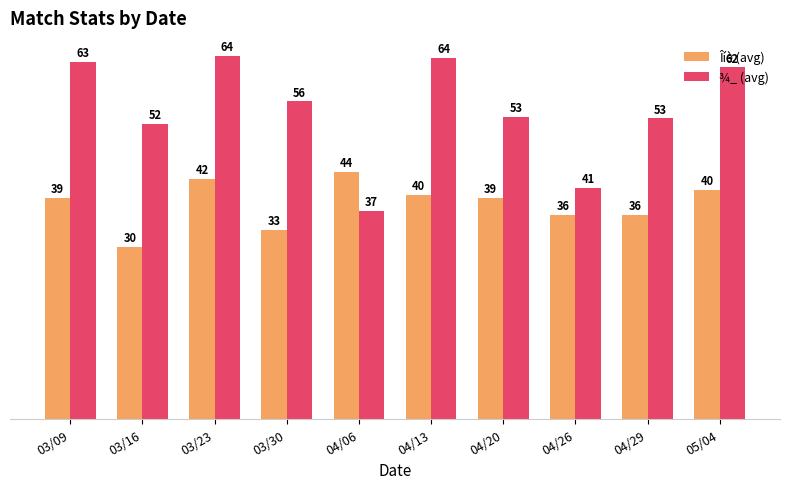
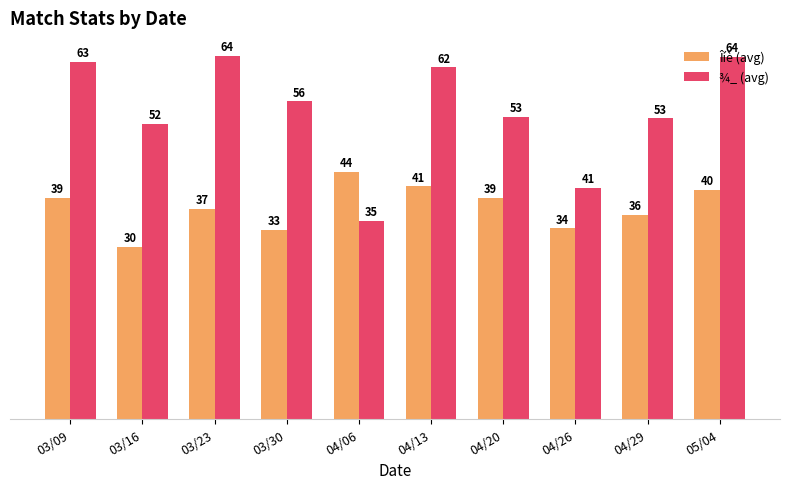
  {
    "Îíè (avg)": {
      "03/09": 39,
      "03/16": 30,
-     "03/23": 42,
+     "03/23": 37,
      "03/30": 33,
      "04/06": 44,
-     "04/13": 40,
+     "04/13": 41,
      "04/20": 39,
-     "04/26": 36,
+     "04/26": 34,
      "04/29": 36,
      "05/04": 40
    },
    "¾_ (avg)": {
      "03/09": 63,
      "03/16": 52,
      "03/23": 64,
      "03/30": 56,
-     "04/06": 37,
-     "04/13": 64,
+     "04/06": 35,
+     "04/13": 62,
      "04/20": 53,
      "04/26": 41,
      "04/29": 53,
-     "05/04": 62
+     "05/04": 64
    }
  }
